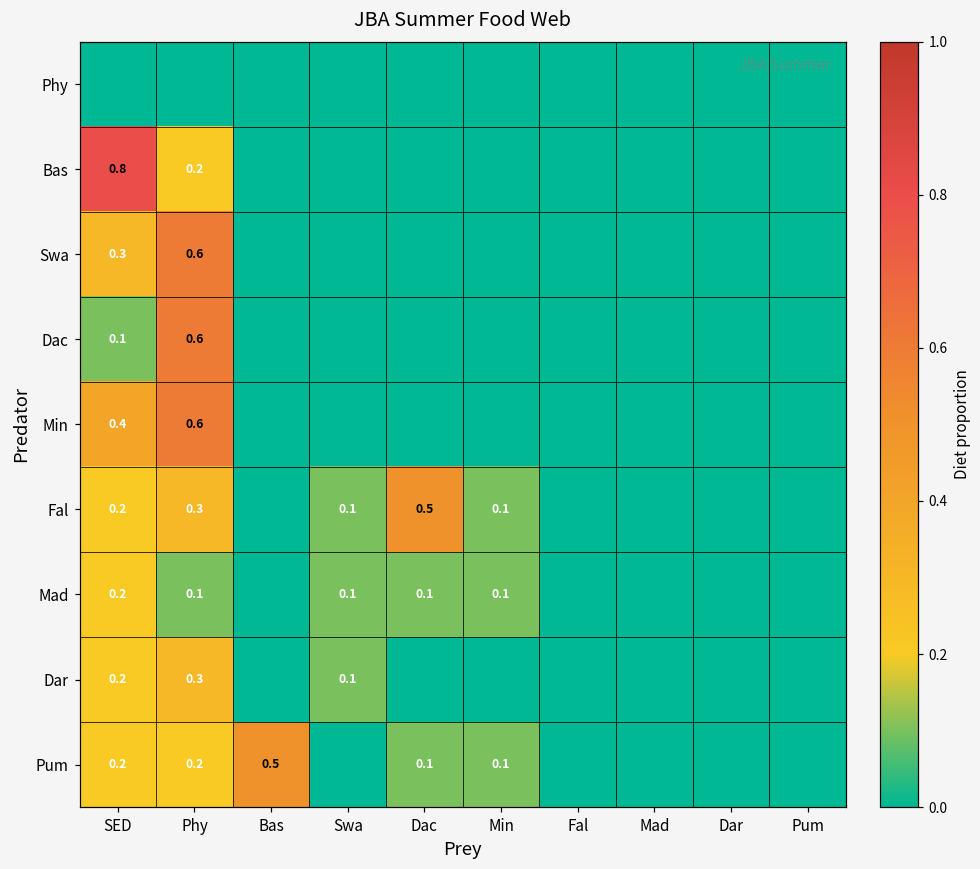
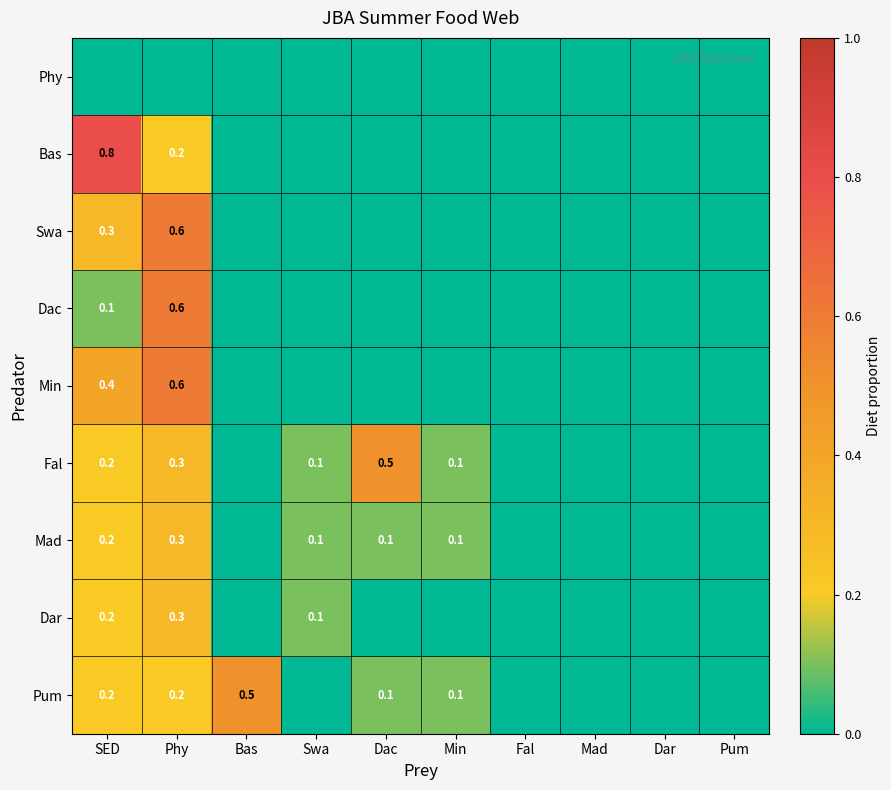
  {
    "Bas": {
      "SED": 0.8,
      "Phy": 0.2
    },
    "Swa": {
      "SED": 0.3,
      "Phy": 0.6
    },
    "Dac": {
      "SED": 0.1,
      "Phy": 0.6
    },
    "Min": {
      "SED": 0.4,
      "Phy": 0.6
    },
    "Fal": {
      "SED": 0.2,
      "Phy": 0.3,
      "Swa": 0.1,
      "Dac": 0.5,
      "Min": 0.1
    },
    "Mad": {
      "SED": 0.2,
-     "Phy": 0.1,
+     "Phy": 0.3,
      "Swa": 0.1,
      "Dac": 0.1,
      "Min": 0.1
    },
    "Dar": {
      "SED": 0.2,
      "Phy": 0.3,
      "Swa": 0.1
    },
    "Pum": {
      "SED": 0.2,
      "Phy": 0.2,
      "Bas": 0.5,
      "Dac": 0.1,
      "Min": 0.1
    }
  }
